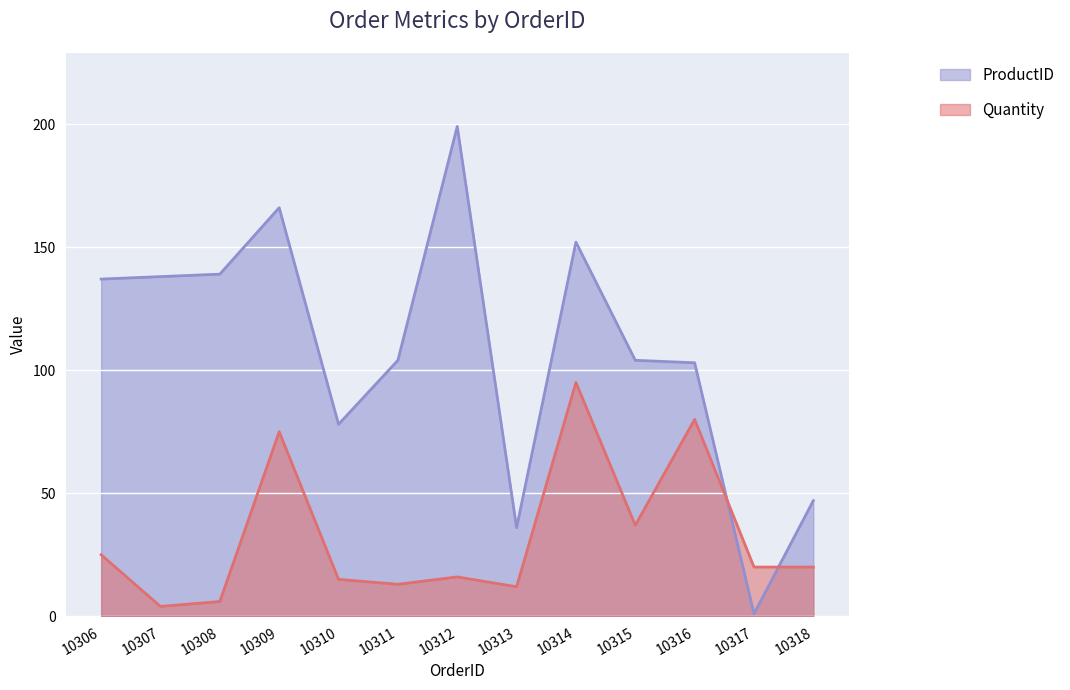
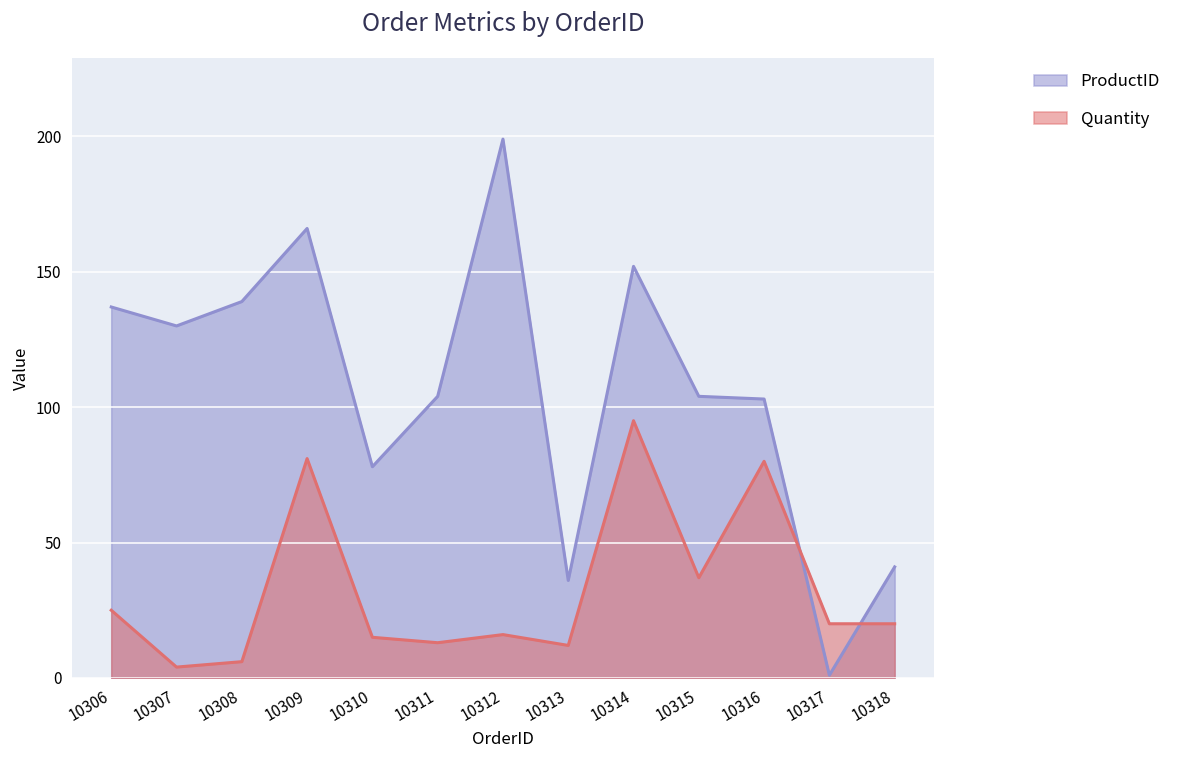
  {
    "ProductID": {
      "10306": 137,
-     "10307": 138,
+     "10307": 130,
      "10308": 139,
      "10309": 166,
      "10310": 78,
      "10311": 104,
      "10312": 199,
      "10313": 36,
      "10314": 152,
      "10315": 104,
      "10316": 103,
      "10317": 1,
-     "10318": 47
+     "10318": 41
    },
    "Quantity": {
      "10306": 25,
      "10307": 4,
      "10308": 6,
-     "10309": 75,
+     "10309": 81,
      "10310": 15,
      "10311": 13,
      "10312": 16,
      "10313": 12,
      "10314": 95,
      "10315": 37,
      "10316": 80,
      "10317": 20,
      "10318": 20
    }
  }
